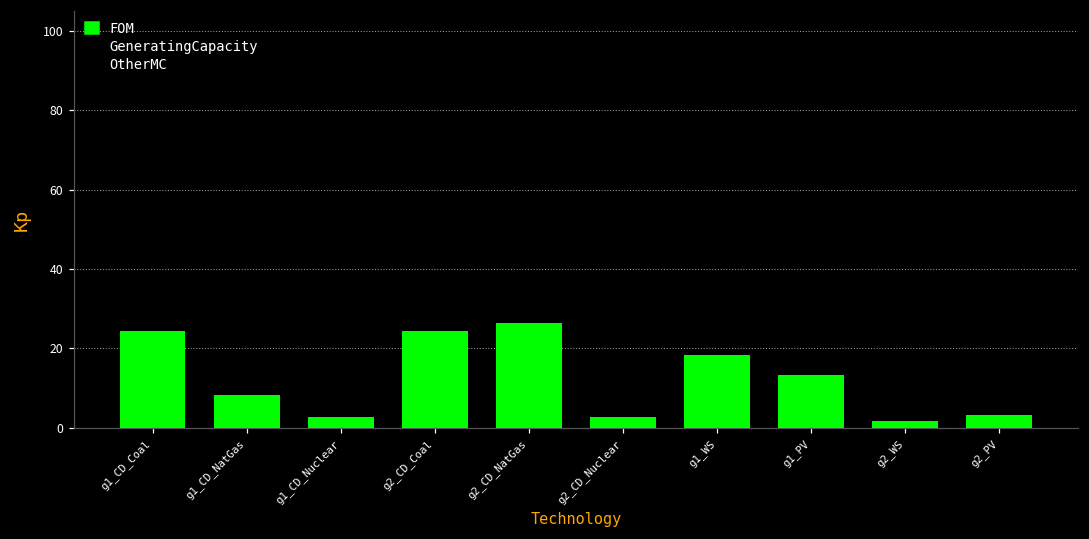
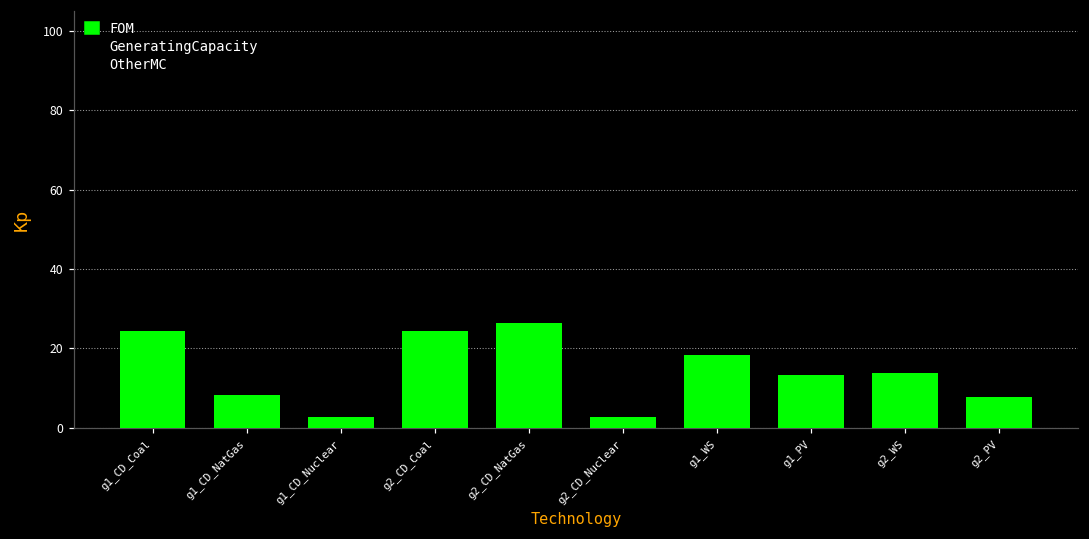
  {
    "FOM": {
      "g1_CD_Coal": 24,
      "g2_CD_NatGas": 26,
-     "g2_WS": 2,
-     "g2_PV": 3
+     "g2_WS": 14,
+     "g2_PV": 8
    }
  }
